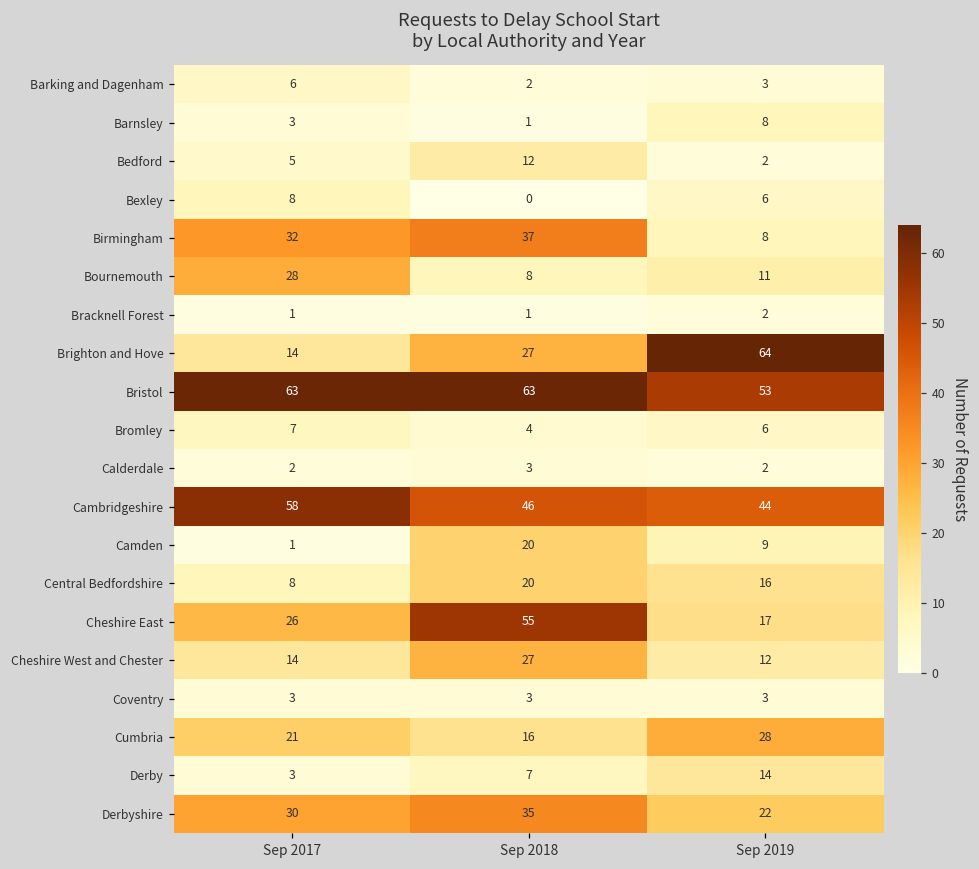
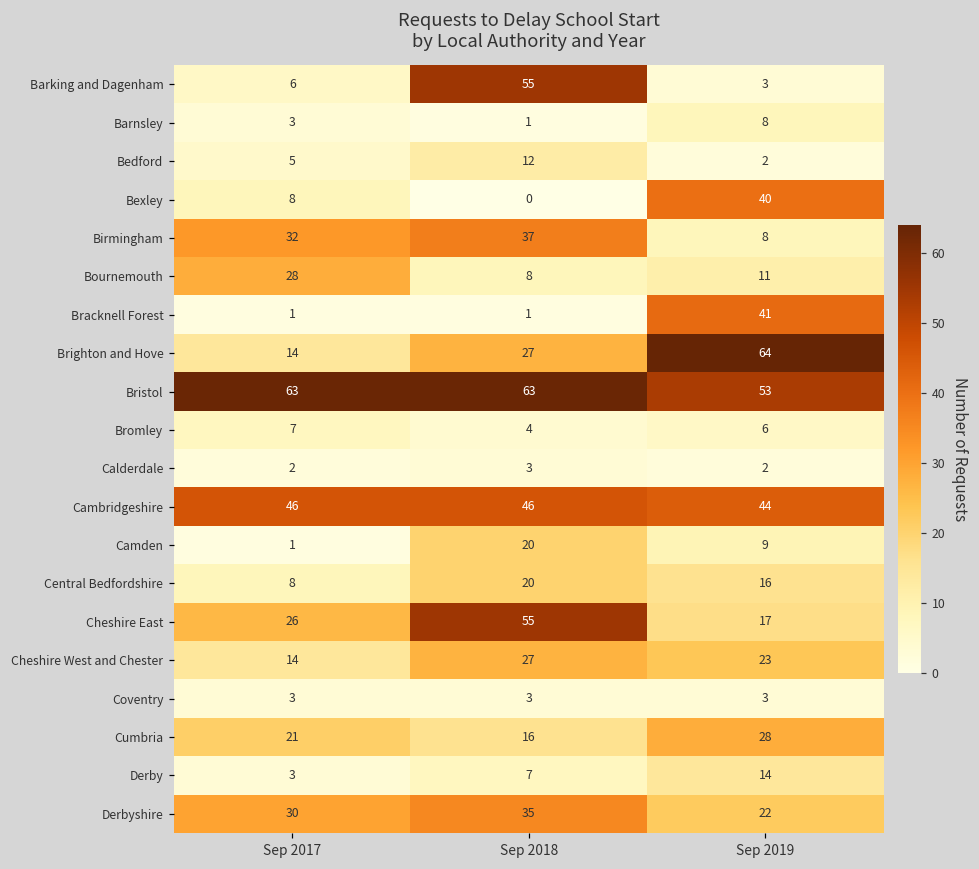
  {
    "Barking and Dagenham": {
      "Sep 2017": 6,
-     "Sep 2018": 2,
+     "Sep 2018": 55,
      "Sep 2019": 3
    },
    "Barnsley": {
      "Sep 2017": 3,
      "Sep 2018": 1,
      "Sep 2019": 8
    },
    "Bedford": {
      "Sep 2017": 5,
      "Sep 2018": 12,
      "Sep 2019": 2
    },
    "Bexley": {
      "Sep 2017": 8,
      "Sep 2018": 0,
-     "Sep 2019": 6
+     "Sep 2019": 40
    },
    "Birmingham": {
      "Sep 2017": 32,
      "Sep 2018": 37,
      "Sep 2019": 8
    },
    "Bournemouth": {
      "Sep 2017": 28,
      "Sep 2018": 8,
      "Sep 2019": 11
    },
    "Bracknell Forest": {
      "Sep 2017": 1,
      "Sep 2018": 1,
-     "Sep 2019": 2
+     "Sep 2019": 41
    },
    "Brighton and Hove": {
      "Sep 2017": 14,
      "Sep 2018": 27,
      "Sep 2019": 64
    },
    "Bristol": {
      "Sep 2017": 63,
      "Sep 2018": 63,
      "Sep 2019": 53
    },
    "Bromley": {
      "Sep 2017": 7,
      "Sep 2018": 4,
      "Sep 2019": 6
    },
    "Calderdale": {
      "Sep 2017": 2,
      "Sep 2018": 3,
      "Sep 2019": 2
    },
    "Cambridgeshire": {
-     "Sep 2017": 58,
+     "Sep 2017": 46,
      "Sep 2018": 46,
      "Sep 2019": 44
    },
    "Camden": {
      "Sep 2017": 1,
      "Sep 2018": 20,
      "Sep 2019": 9
    },
    "Central Bedfordshire": {
      "Sep 2017": 8,
      "Sep 2018": 20,
      "Sep 2019": 16
    },
    "Cheshire East": {
      "Sep 2017": 26,
      "Sep 2018": 55,
      "Sep 2019": 17
    },
    "Cheshire West and Chester": {
      "Sep 2017": 14,
      "Sep 2018": 27,
-     "Sep 2019": 12
+     "Sep 2019": 23
    },
    "Coventry": {
      "Sep 2017": 3,
      "Sep 2018": 3,
      "Sep 2019": 3
    },
    "Cumbria": {
      "Sep 2017": 21,
      "Sep 2018": 16,
      "Sep 2019": 28
    },
    "Derby": {
      "Sep 2017": 3,
      "Sep 2018": 7,
      "Sep 2019": 14
    },
    "Derbyshire": {
      "Sep 2017": 30,
      "Sep 2018": 35,
      "Sep 2019": 22
    }
  }
